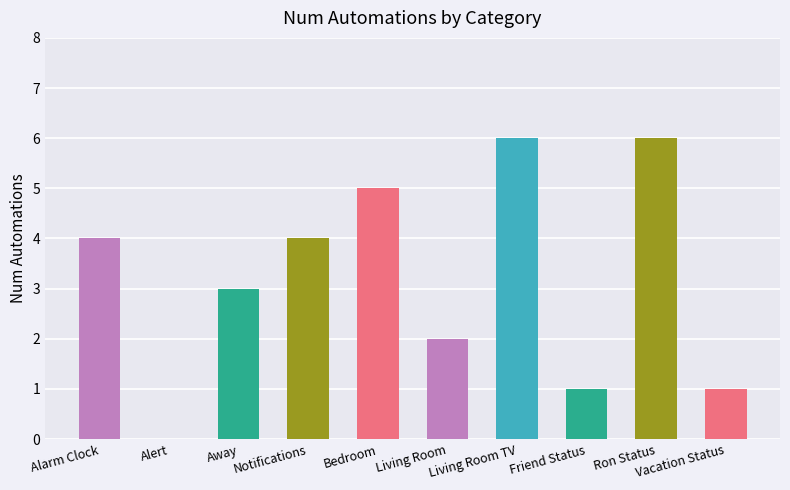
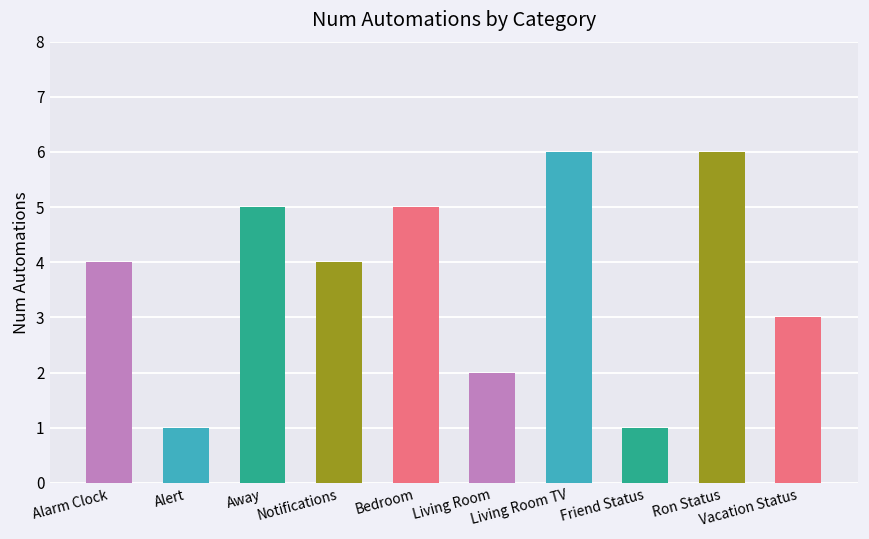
  {
    "Alarm Clock": 4,
-   "Alert": 0,
-   "Away": 3,
+   "Alert": 1,
+   "Away": 5,
    "Notifications": 4,
    "Bedroom": 5,
    "Living Room": 2,
    "Living Room TV": 6,
    "Friend Status": 1,
    "Ron Status": 6,
-   "Vacation Status": 1
+   "Vacation Status": 3
  }
